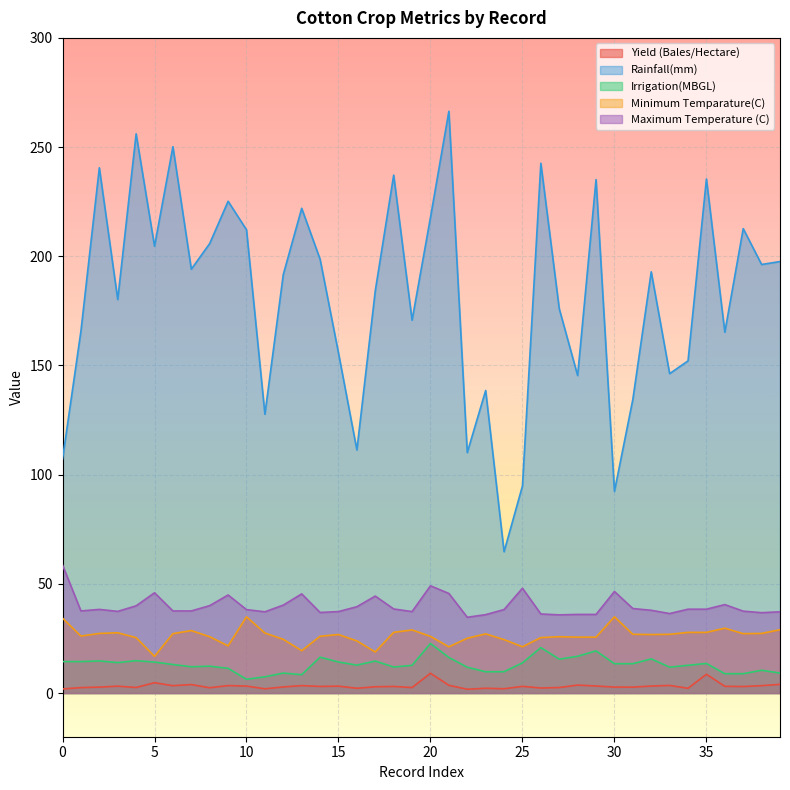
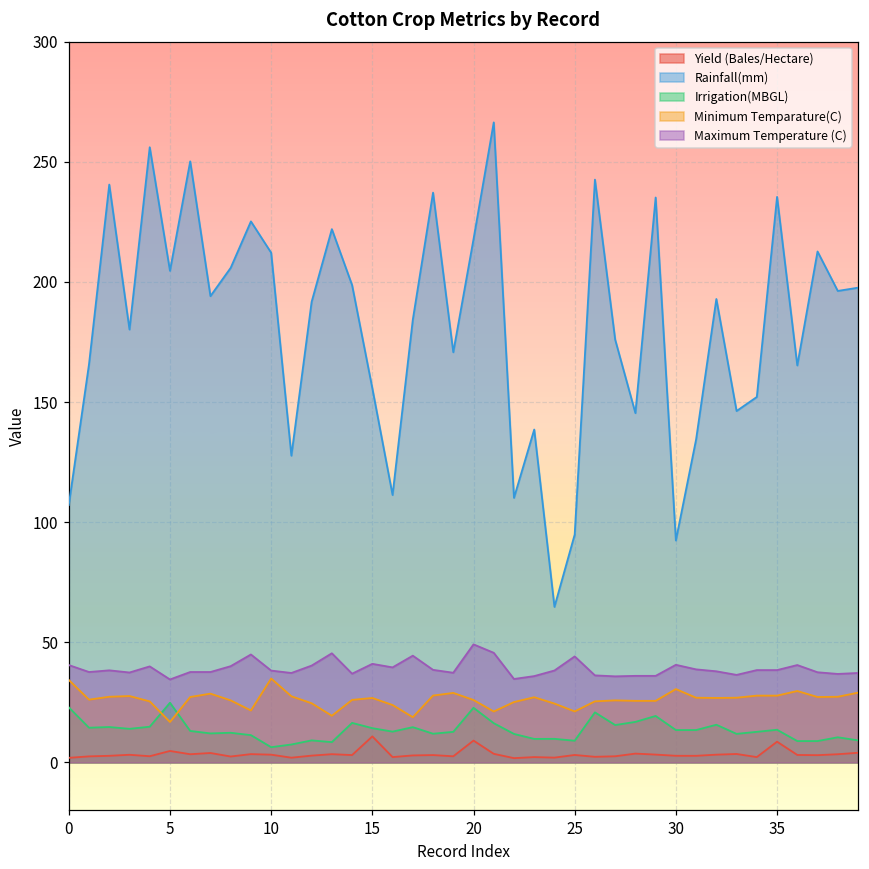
  {
    "Yield (Bales/Hectare)": {
      "0": 2,
      "5": 5,
      "10": 3,
-     "15": 3,
+     "15": 11,
      "20": 9,
      "25": 3,
      "30": 3,
      "35": 9
    },
    "Rainfall(mm)": {
      "0": 107,
      "5": 205,
      "10": 212,
      "15": 156,
      "20": 218,
      "25": 95,
      "30": 92,
      "35": 235
    },
    "Irrigation(MBGL)": {
-     "0": 14,
-     "5": 14,
+     "0": 23,
+     "5": 25,
      "10": 6,
      "15": 14,
      "20": 23,
-     "25": 14,
+     "25": 9,
      "30": 13,
      "35": 14
    },
    "Minimum Temparature(C)": {
      "0": 34,
      "5": 17,
      "10": 35,
      "15": 27,
      "20": 26,
      "25": 21,
-     "30": 35,
+     "30": 31,
      "35": 28
    },
    "Maximum Temperature (C)": {
-     "0": 59,
-     "5": 46,
+     "0": 41,
+     "5": 35,
      "10": 38,
-     "15": 37,
+     "15": 41,
      "20": 49,
-     "25": 48,
-     "30": 47,
+     "25": 44,
+     "30": 41,
      "35": 38
    }
  }
